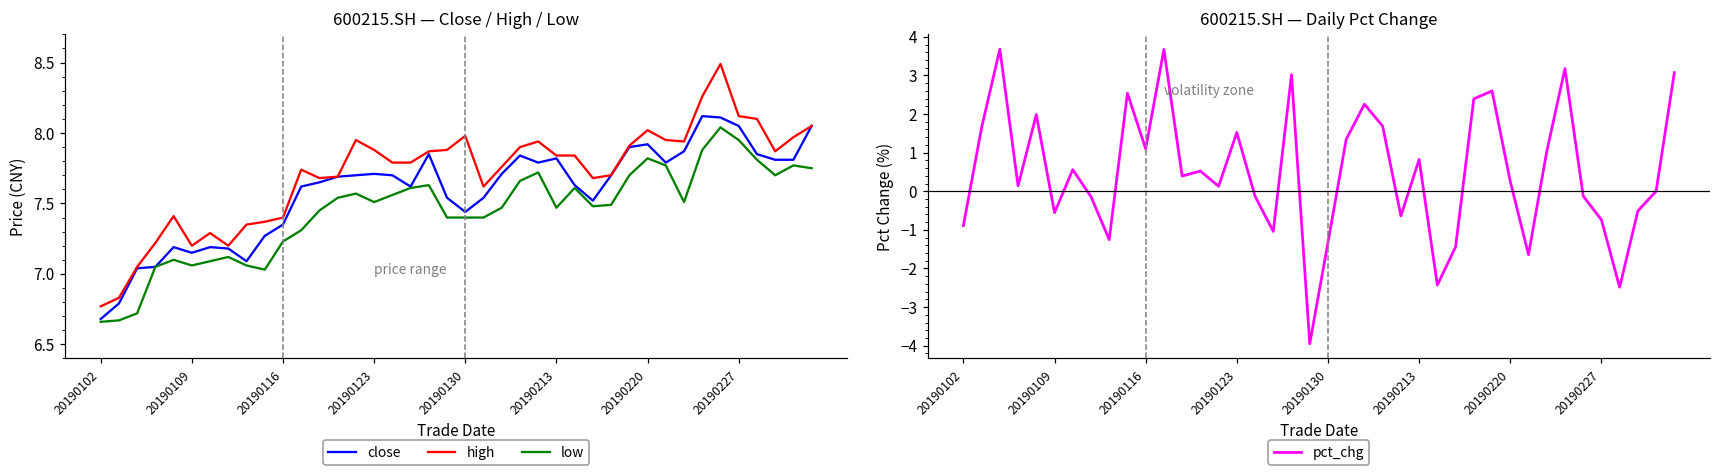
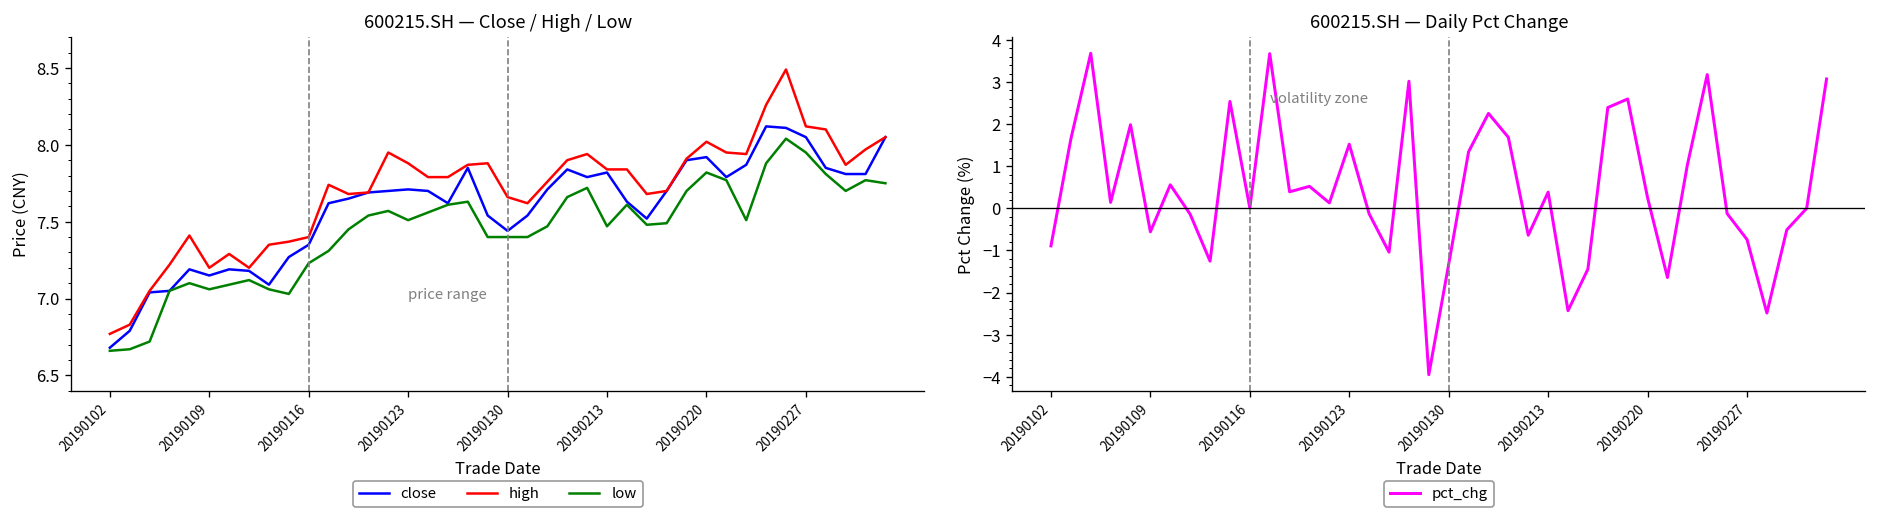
  {
    "600215.SH — Close / High / Low": {
      "close": {
        "20190109": 7.15,
        "20190116": 7.35,
        "20190123": 7.71,
        "20190130": 7.44,
        "20190213": 7.82,
        "20190220": 7.92,
        "20190227": 8.05
      },
      "high": {
        "20190102": 6.77,
        "20190109": 7.20,
        "20190116": 7.40,
        "20190123": 7.88,
-       "20190130": 7.98,
+       "20190130": 7.66,
        "20190213": 7.84,
        "20190220": 8.02,
        "20190227": 8.12
      },
      "low": {
        "20190109": 7.06,
        "20190116": 7.23,
        "20190123": 7.51,
        "20190130": 7.40,
        "20190213": 7.47,
        "20190220": 7.82,
        "20190227": 7.95
      }
    },
    "600215.SH — Daily Pct Change": {
      "20190102": -0.9,
      "20190109": -0.6,
-     "20190116": 1.1,
+     "20190116": 0.0,
      "20190123": 1.5,
      "20190130": -1.3,
-     "20190213": 0.8,
+     "20190213": 0.4,
      "20190220": 0.3,
      "20190227": -0.7
    }
  }
